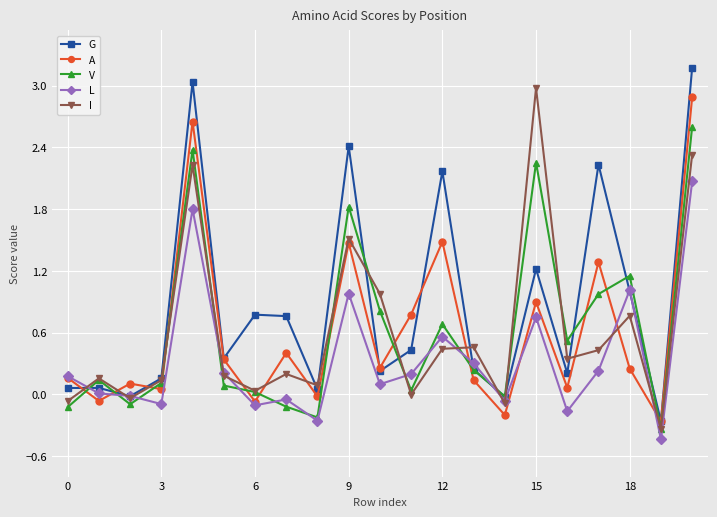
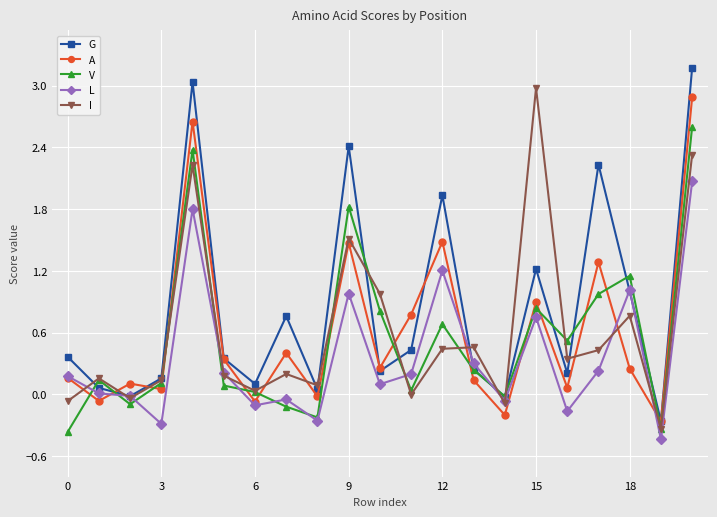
  {
    "G": {
-     "0": 0.06,
-     "6": 0.77,
+     "0": 0.37,
+     "6": 0.10,
      "9": 2.41,
-     "12": 2.17,
+     "12": 1.93,
      "15": 1.22
    },
    "A": {
      "3": 0.05,
      "6": -0.07,
      "9": 1.47,
      "12": 1.48,
      "15": 0.90,
      "18": 0.25
    },
    "V": {
-     "0": -0.12,
+     "0": -0.36,
      "3": 0.11,
      "9": 1.82,
      "12": 0.68,
-     "15": 2.25,
+     "15": 0.84,
      "18": 1.15
    },
    "L": {
-     "3": -0.09,
+     "3": -0.29,
      "6": -0.11,
      "9": 0.98,
-     "12": 0.56,
+     "12": 1.20,
      "15": 0.75
    },
    "I": {
      "0": -0.06,
      "9": 1.51,
      "12": 0.44,
      "15": 2.98,
      "18": 0.76
    }
  }
